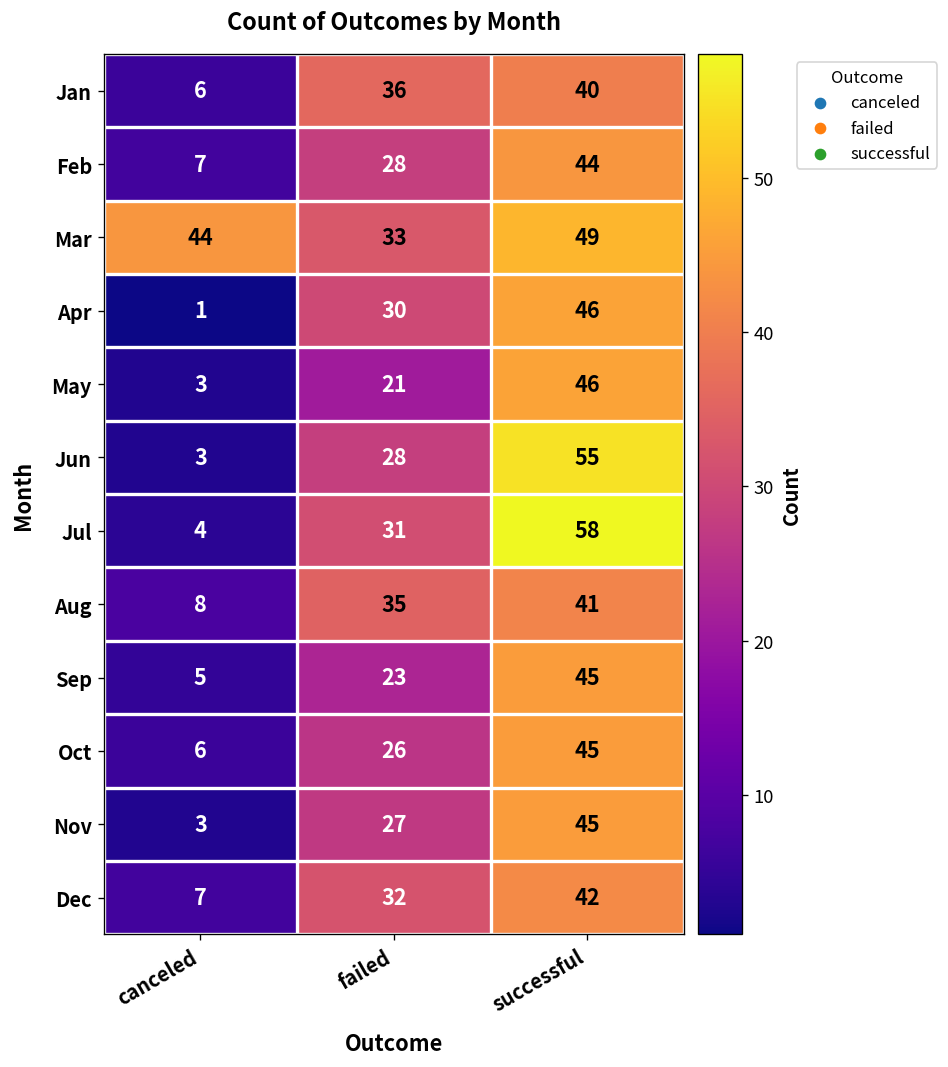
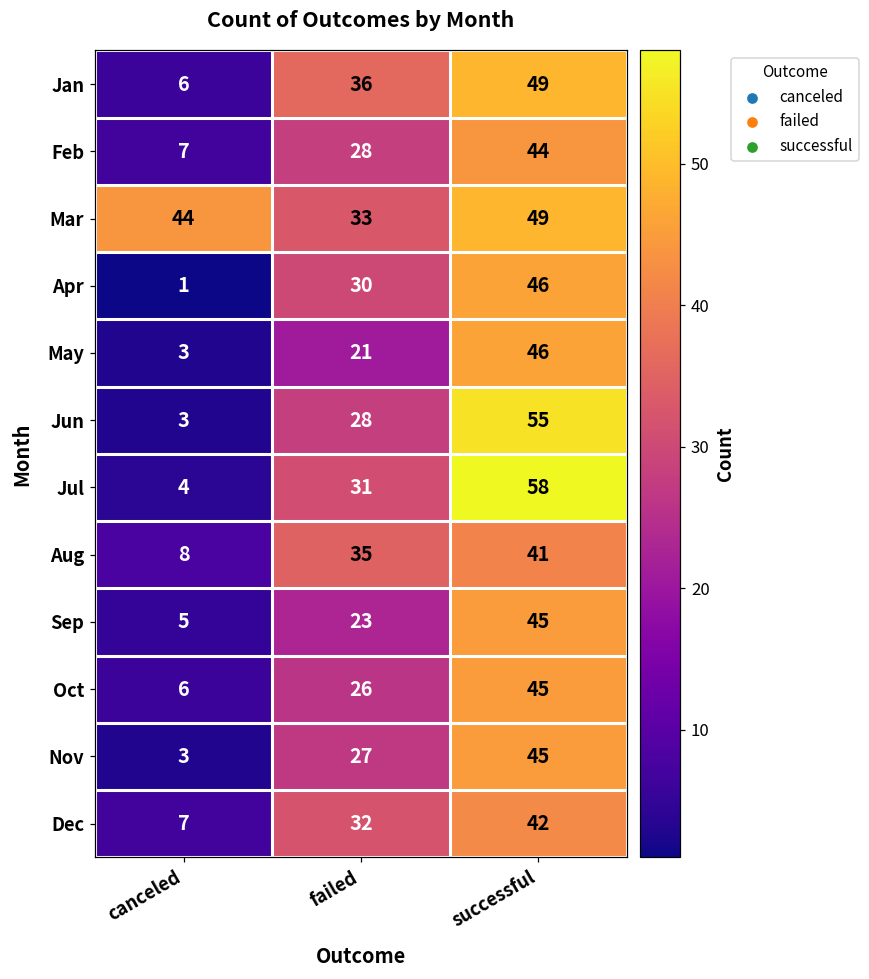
  {
    "Jan": {
      "canceled": 6,
      "failed": 36,
-     "successful": 40
+     "successful": 49
    },
    "Feb": {
      "canceled": 7,
      "failed": 28,
      "successful": 44
    },
    "Mar": {
      "canceled": 44,
      "failed": 33,
      "successful": 49
    },
    "Apr": {
      "canceled": 1,
      "failed": 30,
      "successful": 46
    },
    "May": {
      "canceled": 3,
      "failed": 21,
      "successful": 46
    },
    "Jun": {
      "canceled": 3,
      "failed": 28,
      "successful": 55
    },
    "Jul": {
      "canceled": 4,
      "failed": 31,
      "successful": 58
    },
    "Aug": {
      "canceled": 8,
      "failed": 35,
      "successful": 41
    },
    "Sep": {
      "canceled": 5,
      "failed": 23,
      "successful": 45
    },
    "Oct": {
      "canceled": 6,
      "failed": 26,
      "successful": 45
    },
    "Nov": {
      "canceled": 3,
      "failed": 27,
      "successful": 45
    },
    "Dec": {
      "canceled": 7,
      "failed": 32,
      "successful": 42
    }
  }
